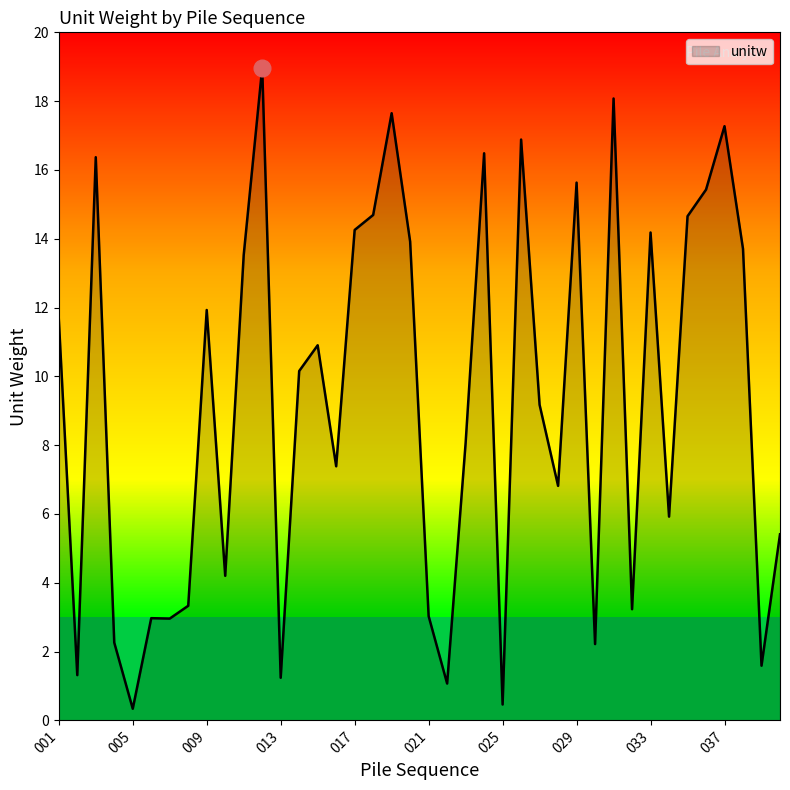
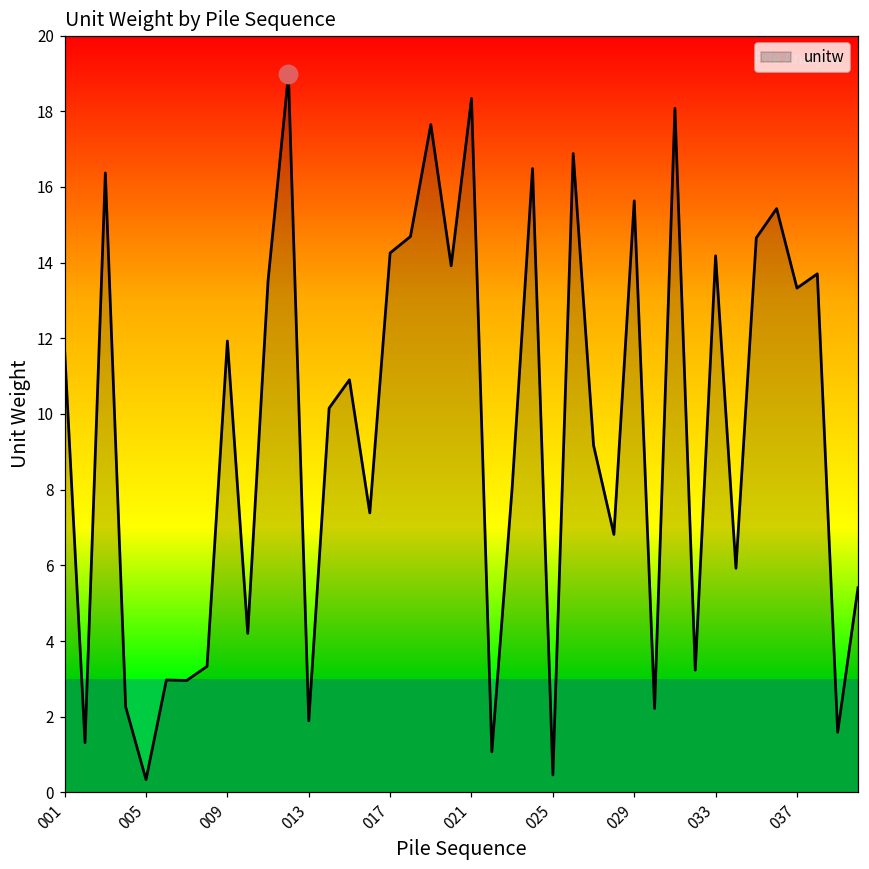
  {
    "unitw": {
      "001": 11.7,
      "005": 0.3,
      "009": 11.9,
-     "013": 1.2,
+     "013": 1.9,
      "017": 14.3,
-     "021": 3.0,
+     "021": 18.3,
      "025": 0.5,
      "029": 15.6,
      "033": 14.2,
-     "037": 17.3
+     "037": 13.3
    }
  }
